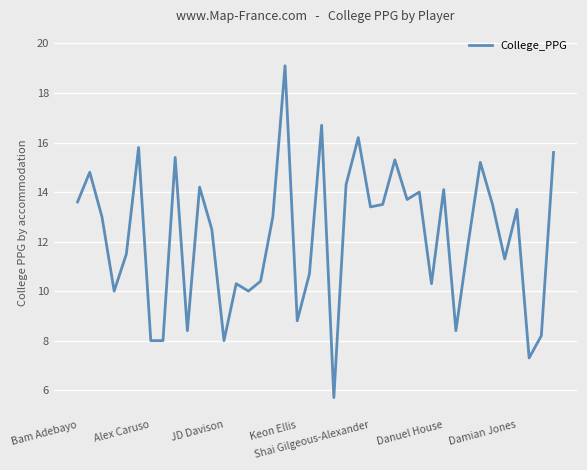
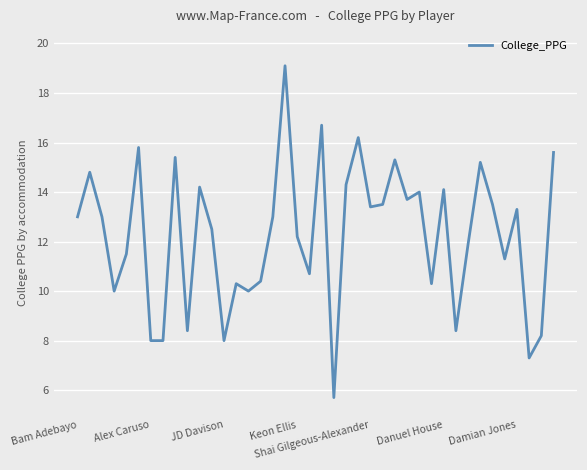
  {
-   "Bam Adebayo": 13.6,
+   "Bam Adebayo": 13.0,
    "Alex Caruso": 8.0,
    "JD Davison": 8.0,
-   "Keon Ellis": 8.8,
+   "Keon Ellis": 12.2,
    "Shai Gilgeous-Alexander": 13.4,
    "Danuel House": 14.1,
    "Damian Jones": 13.3
  }
